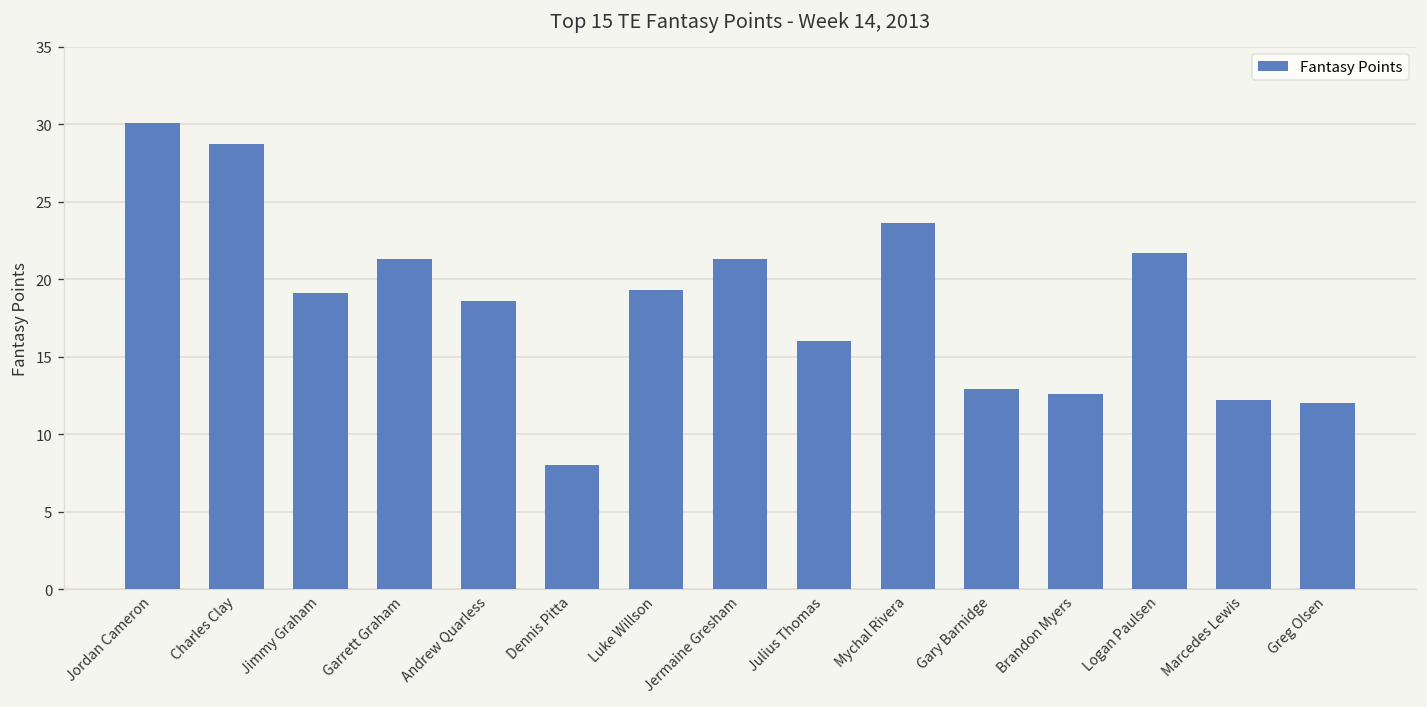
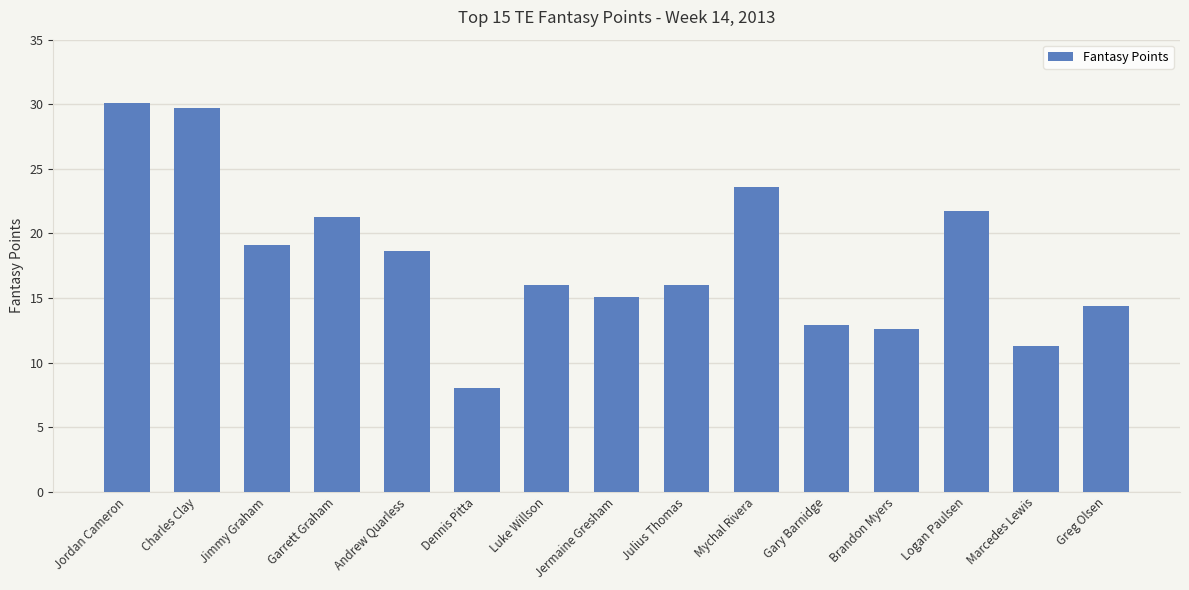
  {
    "Jordan Cameron": 30.1,
-   "Charles Clay": 28.7,
+   "Charles Clay": 29.7,
    "Jimmy Graham": 19.1,
    "Garrett Graham": 21.3,
    "Andrew Quarless": 18.6,
    "Dennis Pitta": 8.0,
-   "Luke Willson": 19.3,
-   "Jermaine Gresham": 21.3,
+   "Luke Willson": 16.0,
+   "Jermaine Gresham": 15.1,
    "Julius Thomas": 16.0,
    "Mychal Rivera": 23.6,
    "Gary Barnidge": 12.9,
    "Brandon Myers": 12.6,
    "Logan Paulsen": 21.7,
-   "Marcedes Lewis": 12.2,
-   "Greg Olsen": 12.0
+   "Marcedes Lewis": 11.3,
+   "Greg Olsen": 14.4
  }
